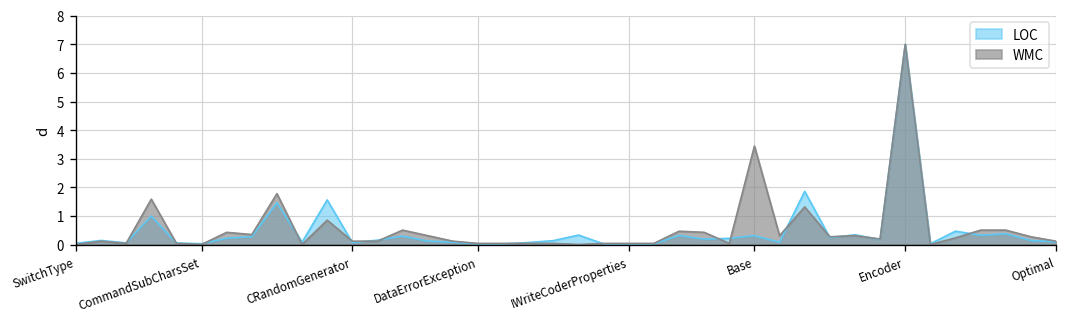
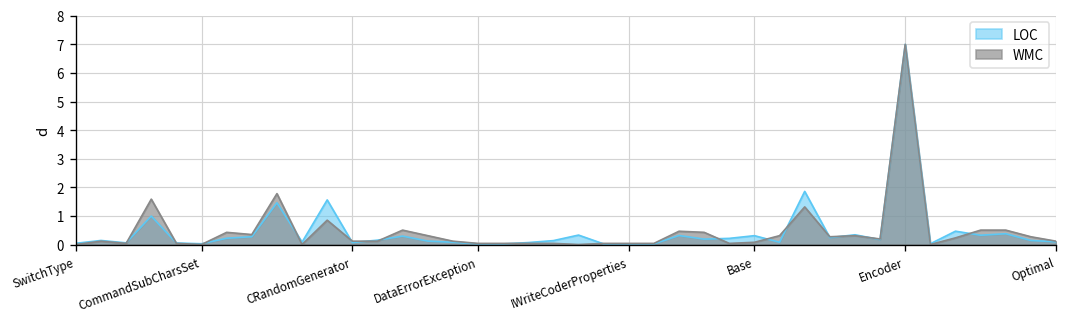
  {
    "LOC": {
      "Base": 0.3
    },
    "WMC": {
-     "Base": 3.4
+     "Base": 0.1
    }
  }
